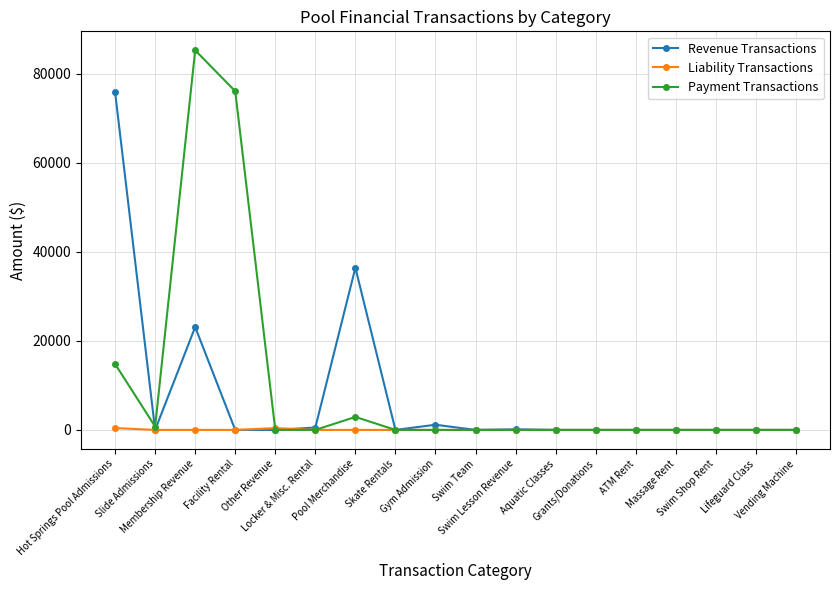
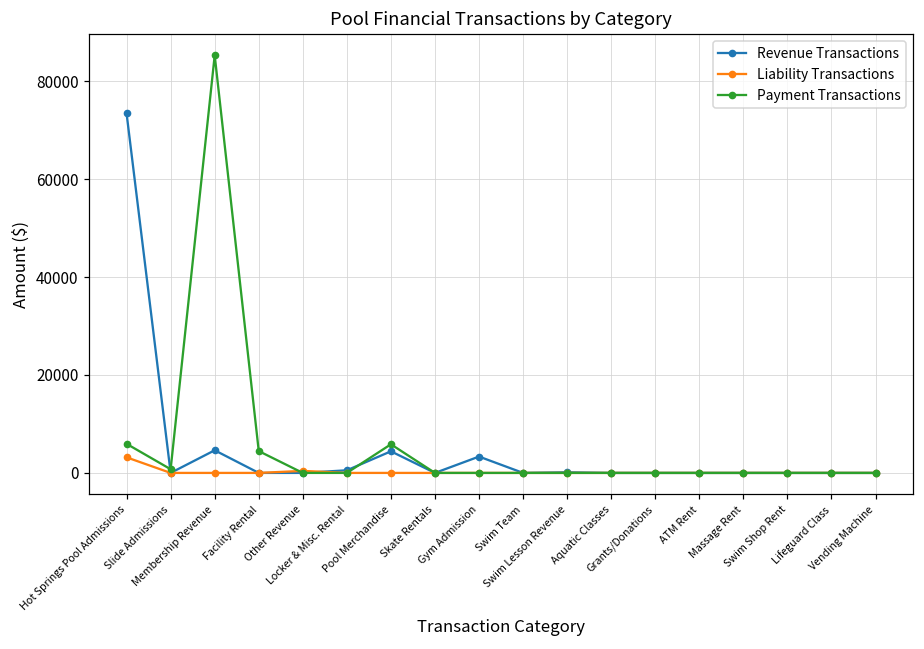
  {
    "Revenue Transactions": {
-     "Hot Springs Pool Admissions": 76000,
-     "Membership Revenue": 23000,
-     "Pool Merchandise": 36000,
-     "Gym Admission": 1000
+     "Hot Springs Pool Admissions": 73000,
+     "Membership Revenue": 5000,
+     "Pool Merchandise": 4000,
+     "Gym Admission": 3000
    },
    "Liability Transactions": {
-     "Hot Springs Pool Admissions": 0,
+     "Hot Springs Pool Admissions": 3000,
      "Membership Revenue": 0,
      "Pool Merchandise": 0
    },
    "Payment Transactions": {
-     "Hot Springs Pool Admissions": 15000,
+     "Hot Springs Pool Admissions": 6000,
      "Slide Admissions": 1000,
      "Membership Revenue": 85000,
-     "Facility Rental": 76000,
-     "Pool Merchandise": 3000
+     "Facility Rental": 4000,
+     "Pool Merchandise": 6000
    }
  }
